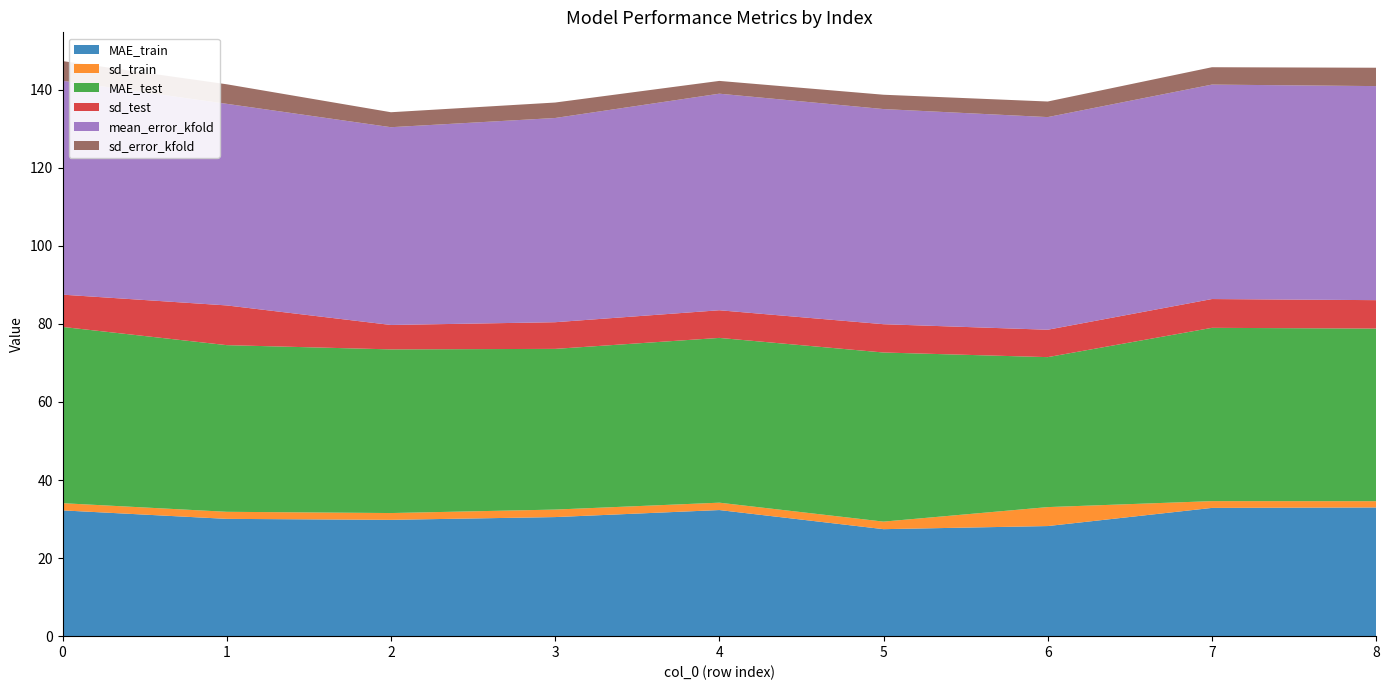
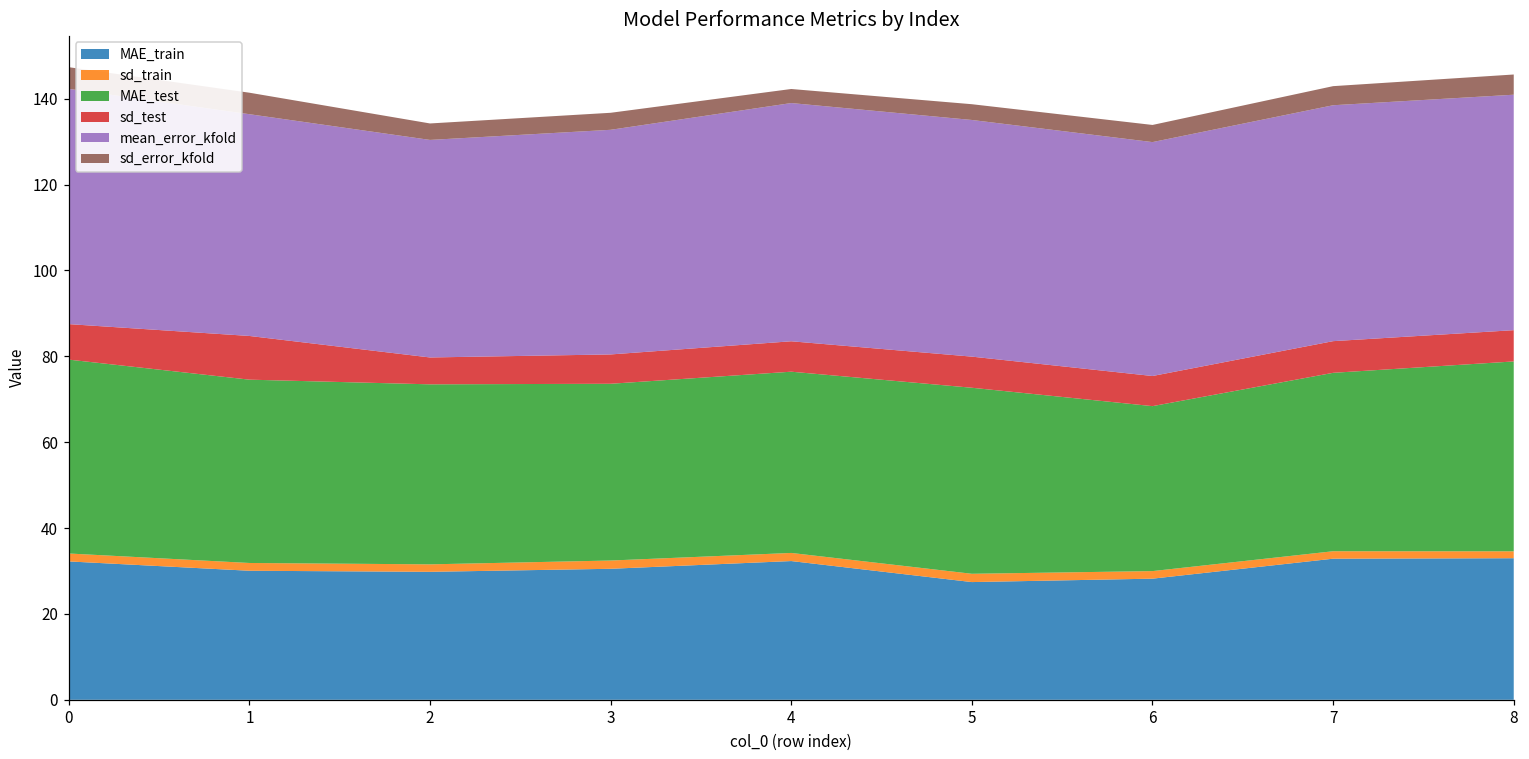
  {
    "MAE_train": {
      "0": 32,
      "1": 30,
      "2": 30,
      "3": 31,
      "4": 32,
      "5": 27,
      "6": 28,
      "7": 33,
      "8": 33
    },
    "sd_train": {
      "0": 2,
      "1": 2,
      "2": 2,
      "3": 2,
      "4": 2,
      "5": 2,
-     "6": 5,
+     "6": 2,
      "7": 2,
      "8": 2
    },
    "MAE_test": {
      "0": 45,
      "1": 43,
      "2": 42,
      "3": 41,
      "4": 42,
      "5": 43,
      "6": 38,
-     "7": 44,
+     "7": 42,
      "8": 44
    },
    "sd_test": {
      "0": 8,
      "1": 10,
      "2": 6,
      "3": 7,
      "4": 7,
      "5": 7,
      "6": 7,
      "7": 7,
      "8": 7
    },
    "mean_error_kfold": {
      "0": 55,
      "1": 52,
      "2": 51,
      "3": 52,
      "4": 55,
      "5": 55,
      "6": 54,
      "7": 55,
      "8": 55
    },
    "sd_error_kfold": {
      "0": 5,
      "1": 5,
      "2": 4,
      "3": 4,
      "4": 3,
      "5": 4,
      "6": 4,
      "7": 4,
      "8": 5
    }
  }
